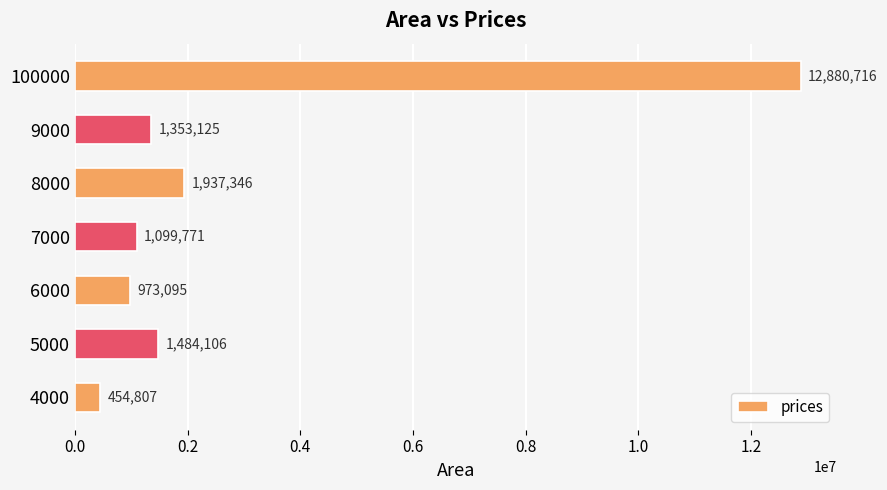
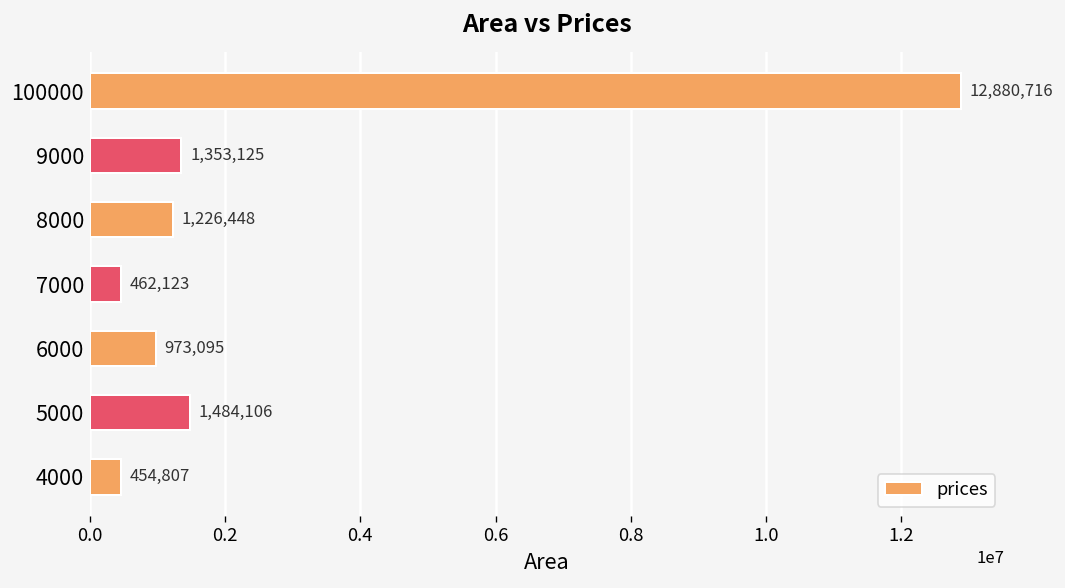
  {
    "100000": "12,880,716",
    "9000": "1,353,125",
-   "8000": "1,937,346",
-   "7000": "1,099,771",
+   "8000": "1,226,448",
+   "7000": "462,123",
    "6000": "973,095",
    "5000": "1,484,106",
    "4000": "454,807"
  }
